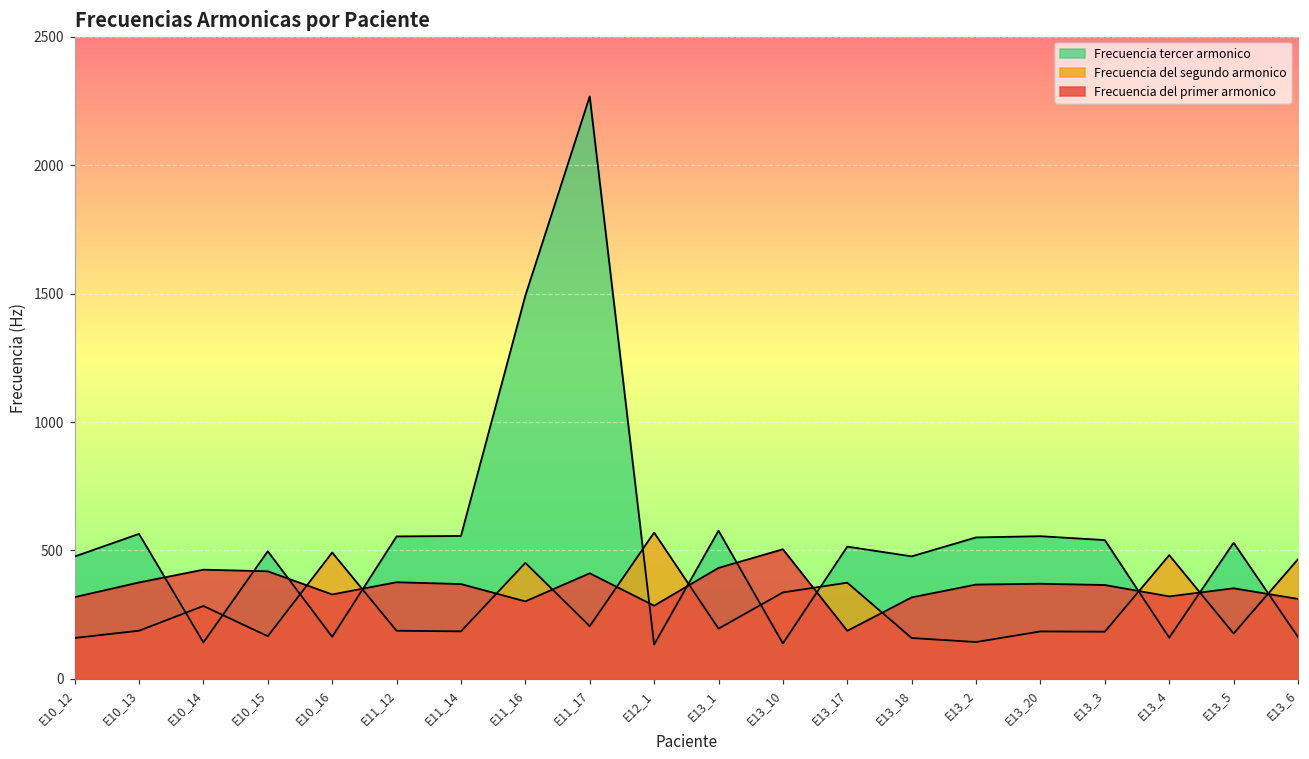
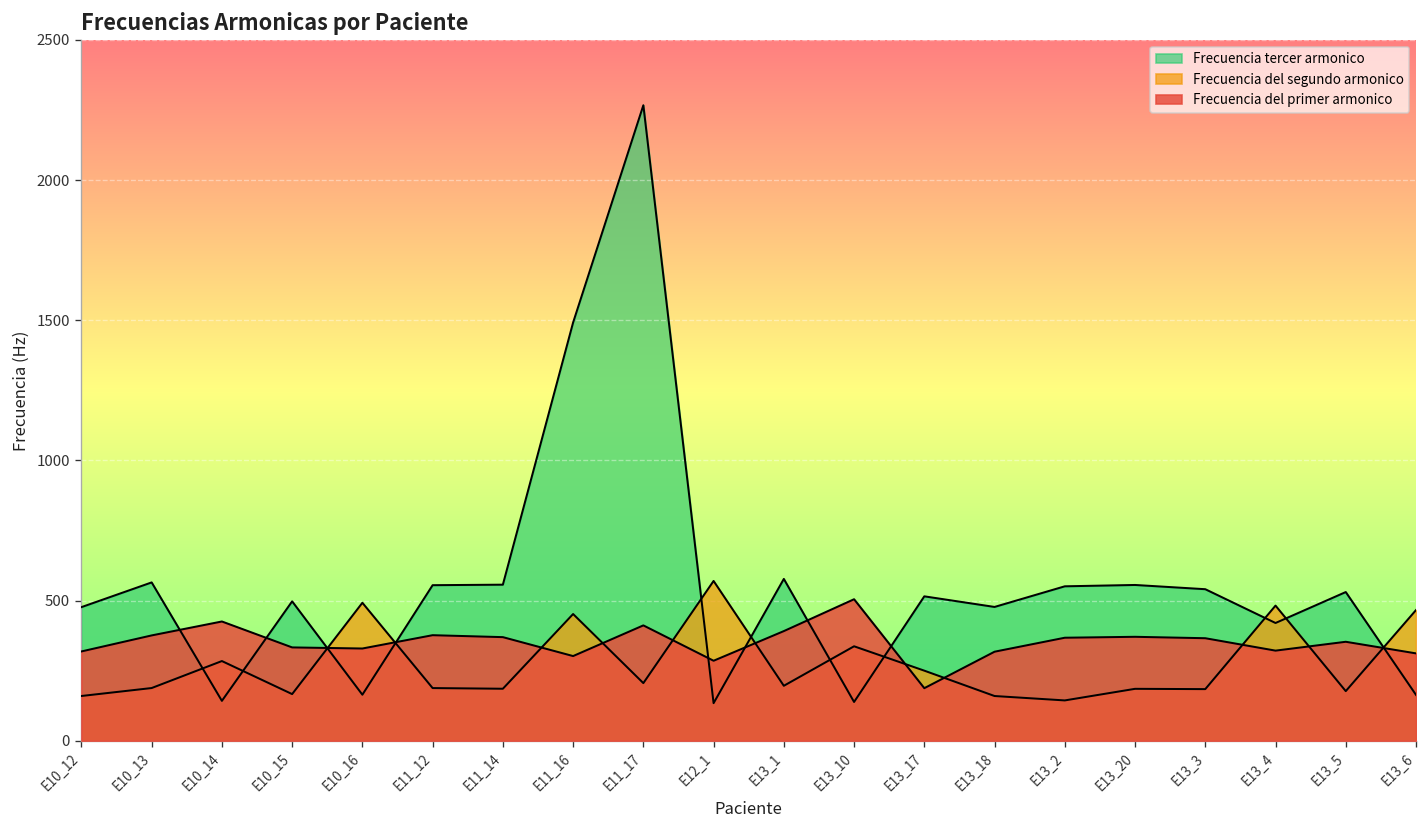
  {
    "Frecuencia tercer armonico": {
      "E10_12": 480,
      "E10_13": 560,
      "E10_14": 140,
      "E10_15": 500,
      "E10_16": 160,
      "E11_12": 550,
      "E11_14": 560,
      "E11_16": 1490,
      "E11_17": 2270,
      "E12_1": 130,
      "E13_1": 580,
      "E13_10": 140,
      "E13_17": 510,
      "E13_18": 480,
      "E13_2": 550,
      "E13_20": 560,
      "E13_3": 540,
-     "E13_4": 160,
+     "E13_4": 420,
      "E13_5": 530,
      "E13_6": 160
    },
    "Frecuencia del segundo armonico": {
      "E10_12": 160,
      "E10_13": 190,
      "E10_14": 280,
      "E10_15": 170,
      "E10_16": 490,
      "E11_12": 190,
      "E11_14": 190,
      "E11_16": 450,
      "E11_17": 210,
      "E12_1": 570,
      "E13_1": 200,
      "E13_10": 340,
-     "E13_17": 370,
+     "E13_17": 250,
      "E13_18": 160,
      "E13_2": 140,
      "E13_20": 180,
      "E13_3": 180,
      "E13_4": 480,
      "E13_5": 180,
      "E13_6": 470
    },
    "Frecuencia del primer armonico": {
      "E10_12": 320,
      "E10_13": 380,
      "E10_14": 430,
-     "E10_15": 420,
+     "E10_15": 330,
      "E10_16": 330,
      "E11_12": 380,
      "E11_14": 370,
      "E11_16": 300,
      "E11_17": 410,
      "E12_1": 290,
-     "E13_1": 430,
+     "E13_1": 390,
      "E13_10": 500,
      "E13_17": 190,
      "E13_18": 320,
      "E13_2": 370,
      "E13_20": 370,
      "E13_3": 370,
      "E13_4": 320,
      "E13_5": 350,
      "E13_6": 310
    }
  }
